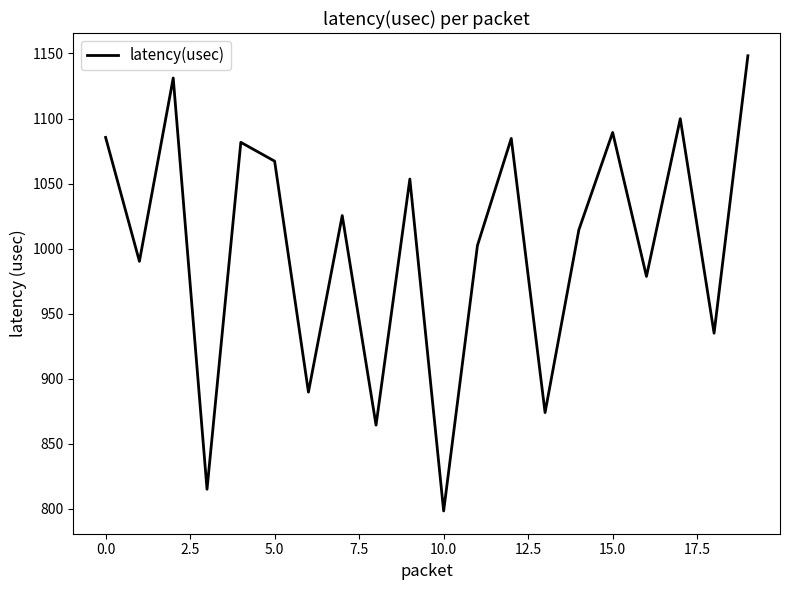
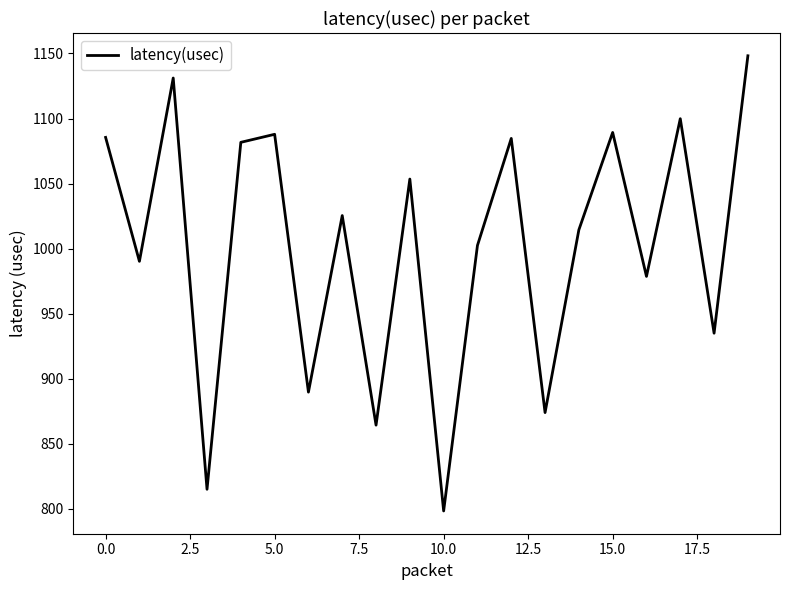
  {
    "0.0": 1085,
-   "5.0": 1067,
+   "5.0": 1088,
    "10.0": 798,
    "15.0": 1089
  }
